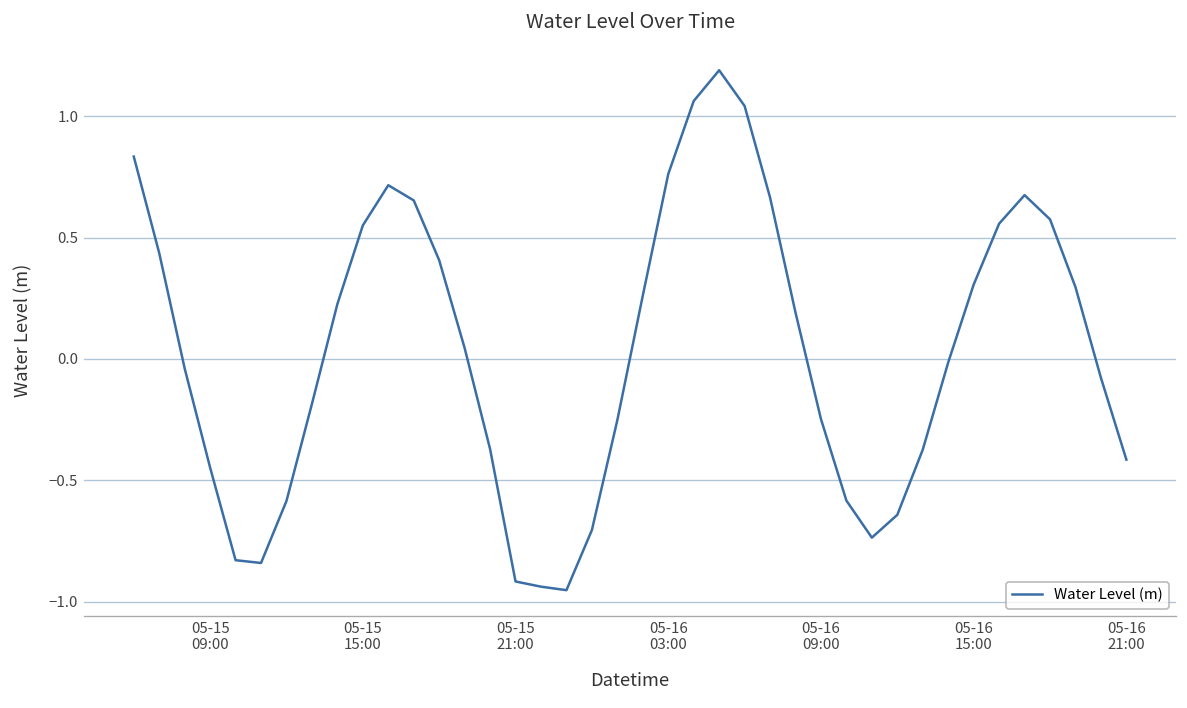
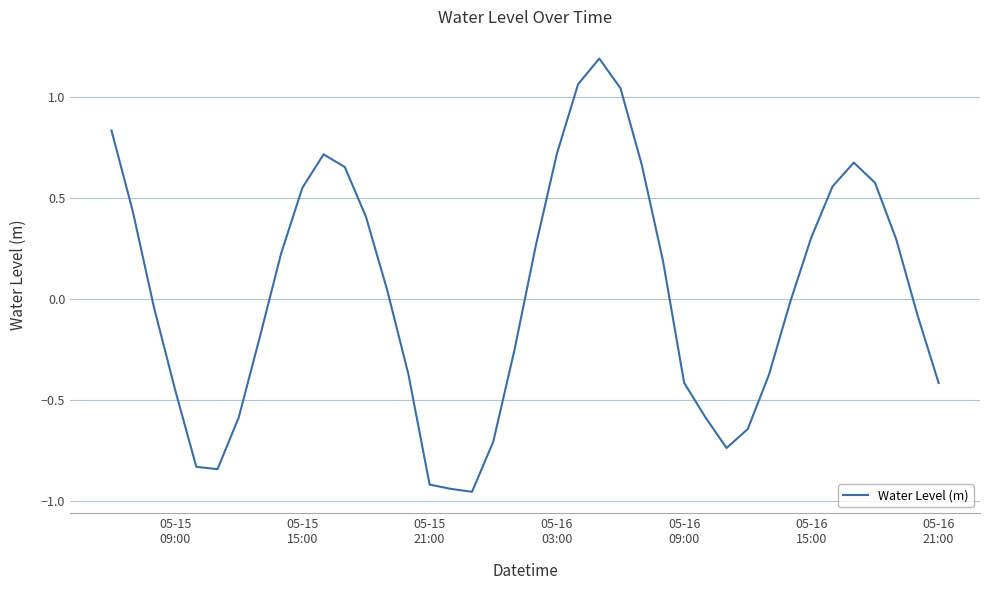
  {
    "05-15 09:00": -0.45,
    "05-15 15:00": 0.55,
    "05-15 21:00": -0.92,
-   "05-16 03:00": 0.76,
-   "05-16 09:00": -0.25,
+   "05-16 03:00": 0.72,
+   "05-16 09:00": -0.41,
    "05-16 15:00": 0.31,
    "05-16 21:00": -0.42
  }
